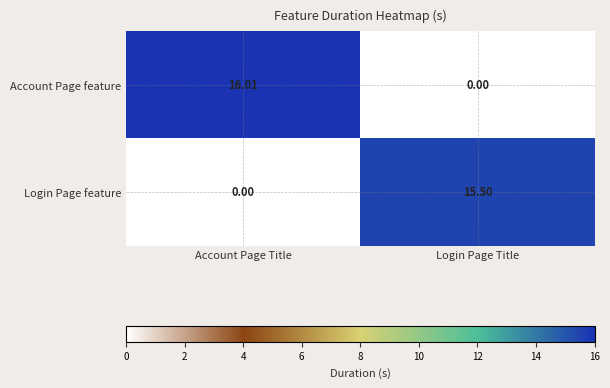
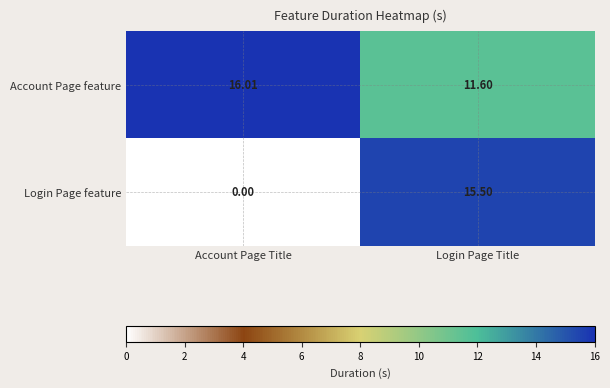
  {
    "Account Page feature": {
      "Account Page Title": 16.01,
-     "Login Page Title": 0.00
+     "Login Page Title": 11.60
    },
    "Login Page feature": {
      "Account Page Title": 0.00,
      "Login Page Title": 15.50
    }
  }
